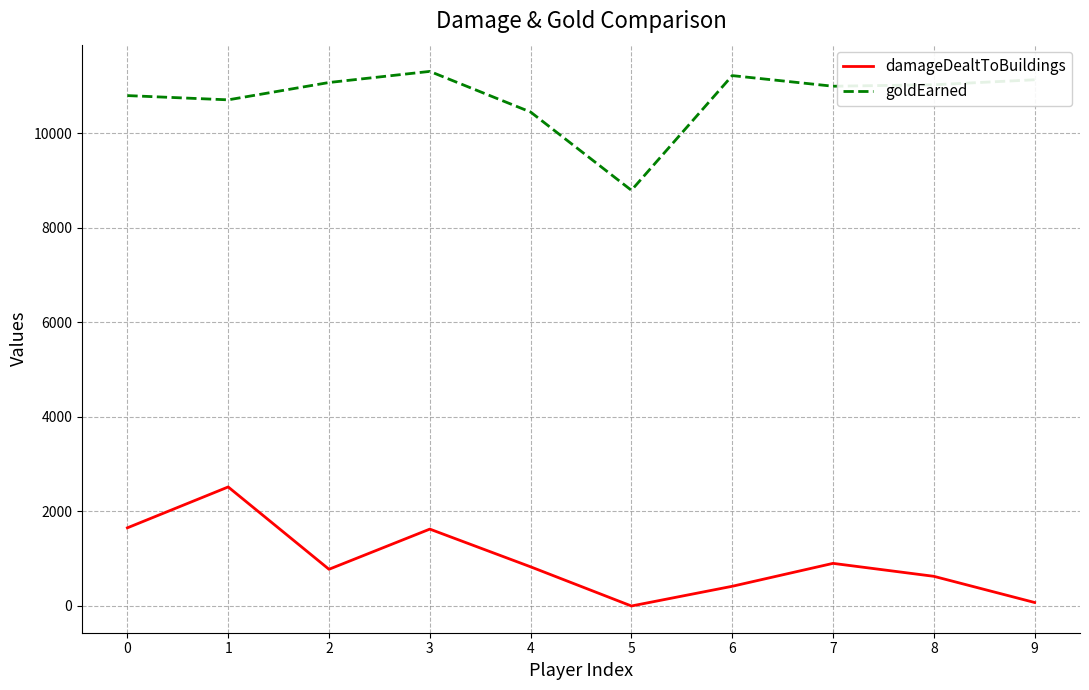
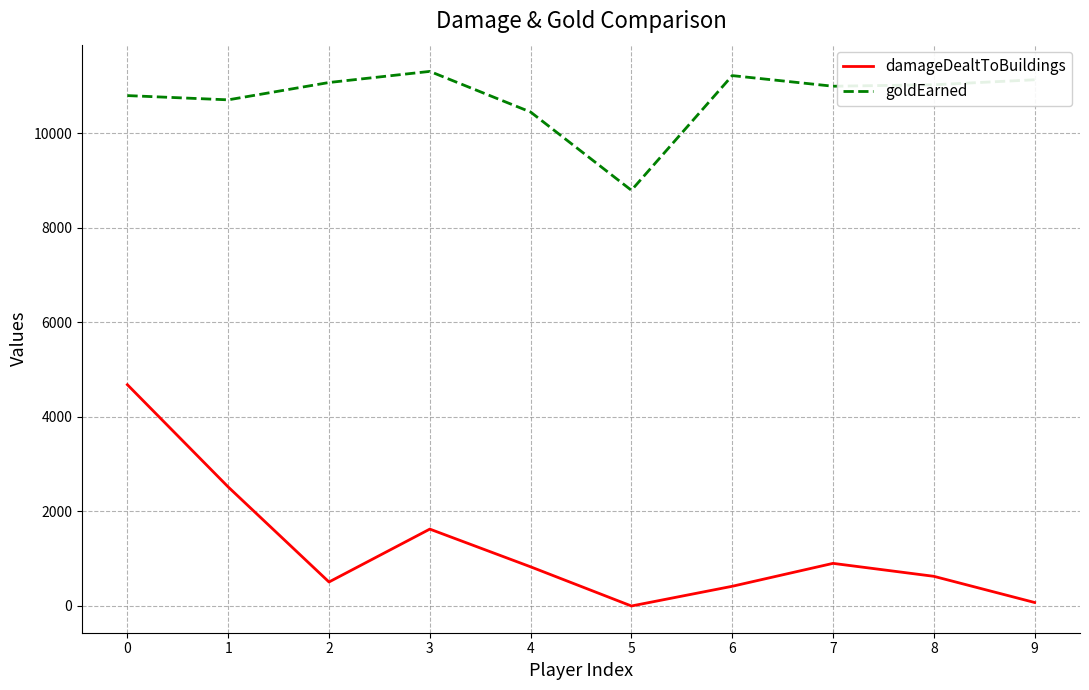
  {
    "damageDealtToBuildings": {
-     "0": 1700,
+     "0": 4700,
      "1": 2500,
-     "2": 800,
+     "2": 500,
      "3": 1600,
      "4": 800,
      "5": 0,
      "6": 400,
      "7": 900,
      "8": 600,
      "9": 100
    },
    "goldEarned": {
      "0": 10800,
      "1": 10700,
      "2": 11100,
      "3": 11300,
      "4": 10500,
      "5": 8800,
      "6": 11200,
      "7": 11000
    }
  }
